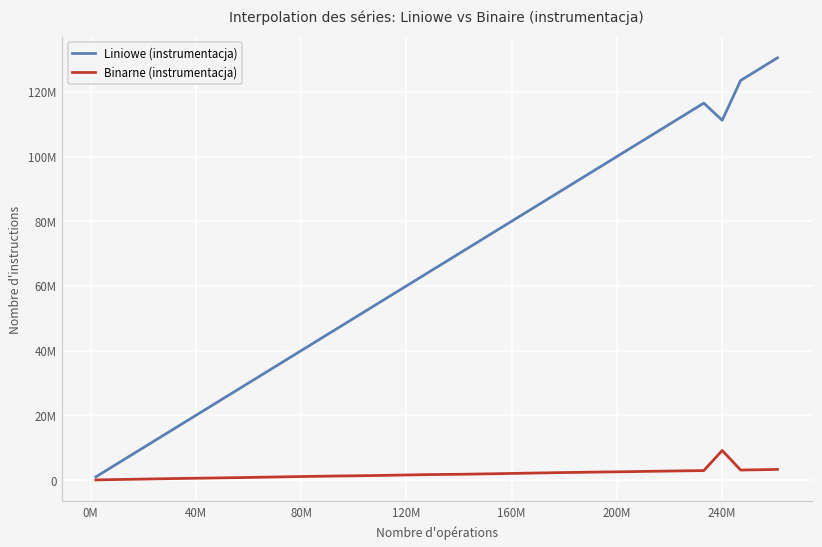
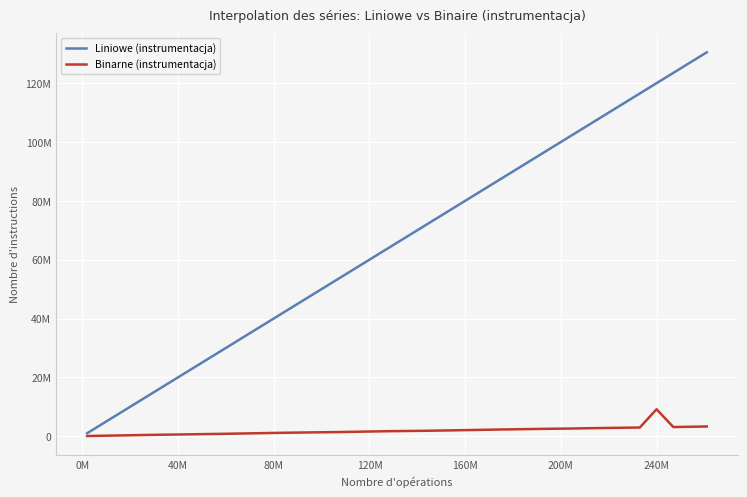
  {
    "Liniowe (instrumentacja)": {
-     "240M": 111000000
+     "240M": 120000000
    },
    "Binarne (instrumentacja)": {
      "240M": 9000000
    }
  }
